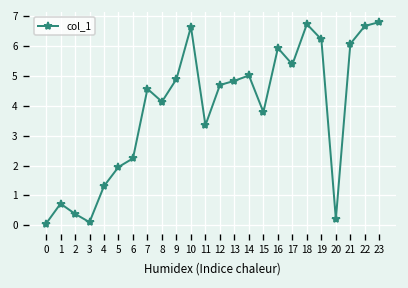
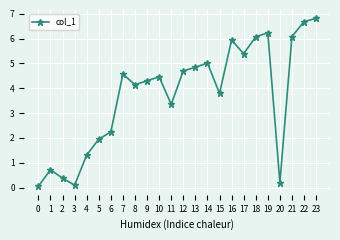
  {
    "0": 0.1,
    "1": 0.7,
    "2": 0.4,
    "3": 0.1,
    "4": 1.3,
    "5": 2.0,
    "6": 2.2,
    "7": 4.6,
    "8": 4.1,
-   "9": 4.9,
-   "10": 6.7,
+   "9": 4.3,
+   "10": 4.5,
    "11": 3.4,
    "12": 4.7,
    "13": 4.8,
    "14": 5.0,
    "15": 3.8,
    "16": 5.9,
    "17": 5.4,
-   "18": 6.7,
+   "18": 6.1,
    "19": 6.2,
    "20": 0.2,
    "21": 6.1,
    "22": 6.7,
    "23": 6.8
  }
